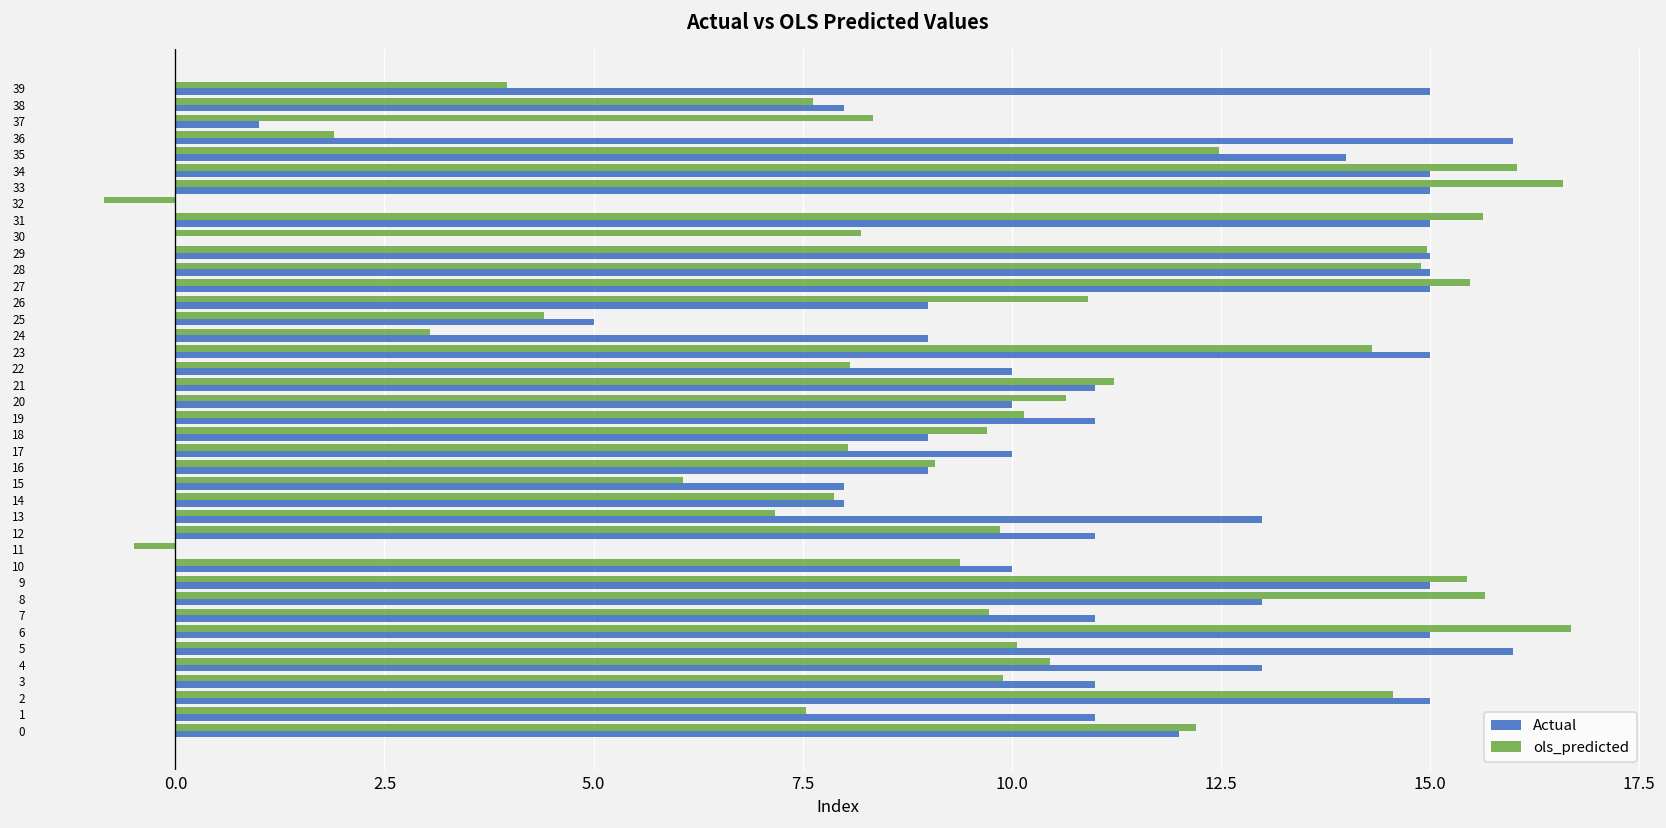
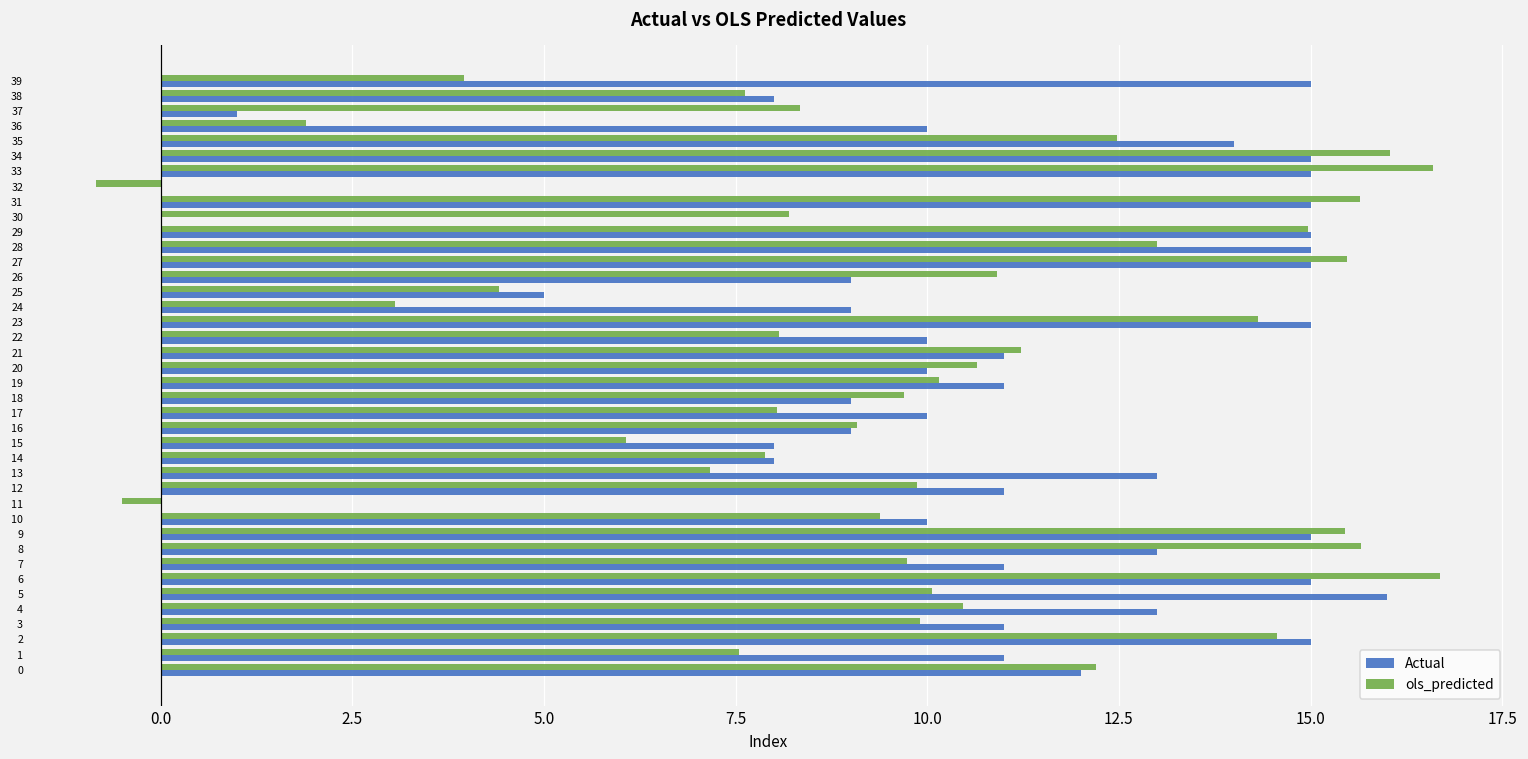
  {
    "Actual": {
      "39": 15,
      "38": 8,
      "37": 1,
-     "36": 16,
+     "36": 10,
      "35": 14,
      "34": 15,
      "33": 15,
      "32": 0,
      "31": 15,
      "30": 0,
      "29": 15,
      "28": 15,
      "27": 15,
      "26": 9,
      "25": 5,
      "24": 9,
      "23": 15,
      "22": 10,
      "21": 11,
      "20": 10,
      "19": 11,
      "18": 9,
      "17": 10,
      "16": 9,
      "15": 8,
      "14": 8,
      "13": 13,
      "12": 11,
      "11": 0,
      "10": 10,
      "9": 15,
      "8": 13,
      "7": 11,
      "6": 15,
      "5": 16,
      "4": 13,
      "3": 11,
      "2": 15,
      "1": 11,
      "0": 12
    },
    "ols_predicted": {
      "39": 4.0,
      "38": 7.6,
      "37": 8.3,
      "36": 1.9,
      "35": 12.5,
      "34": 16.0,
      "33": 16.6,
      "32": -0.9,
      "31": 15.6,
      "30": 8.2,
      "29": 15.0,
-     "28": 14.9,
+     "28": 13.0,
      "27": 15.5,
      "26": 10.9,
      "25": 4.4,
      "24": 3.1,
      "23": 14.3,
      "22": 8.1,
      "21": 11.2,
      "20": 10.7,
      "19": 10.2,
      "18": 9.7,
      "17": 8.0,
      "16": 9.1,
      "15": 6.1,
      "14": 7.9,
      "13": 7.2,
      "12": 9.9,
      "11": -0.5,
      "10": 9.4,
      "9": 15.5,
      "8": 15.7,
      "7": 9.7,
      "6": 16.7,
      "5": 10.1,
      "4": 10.5,
      "3": 9.9,
      "2": 14.6,
      "1": 7.5,
      "0": 12.2
    }
  }
